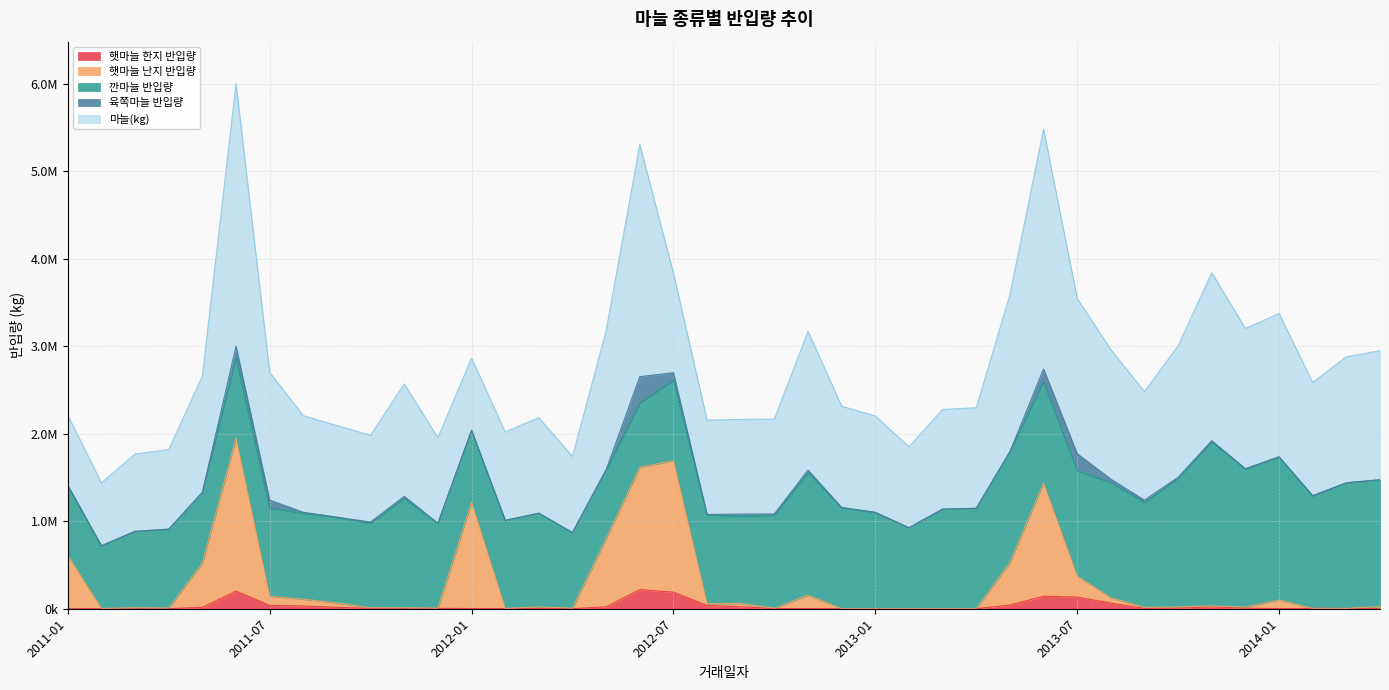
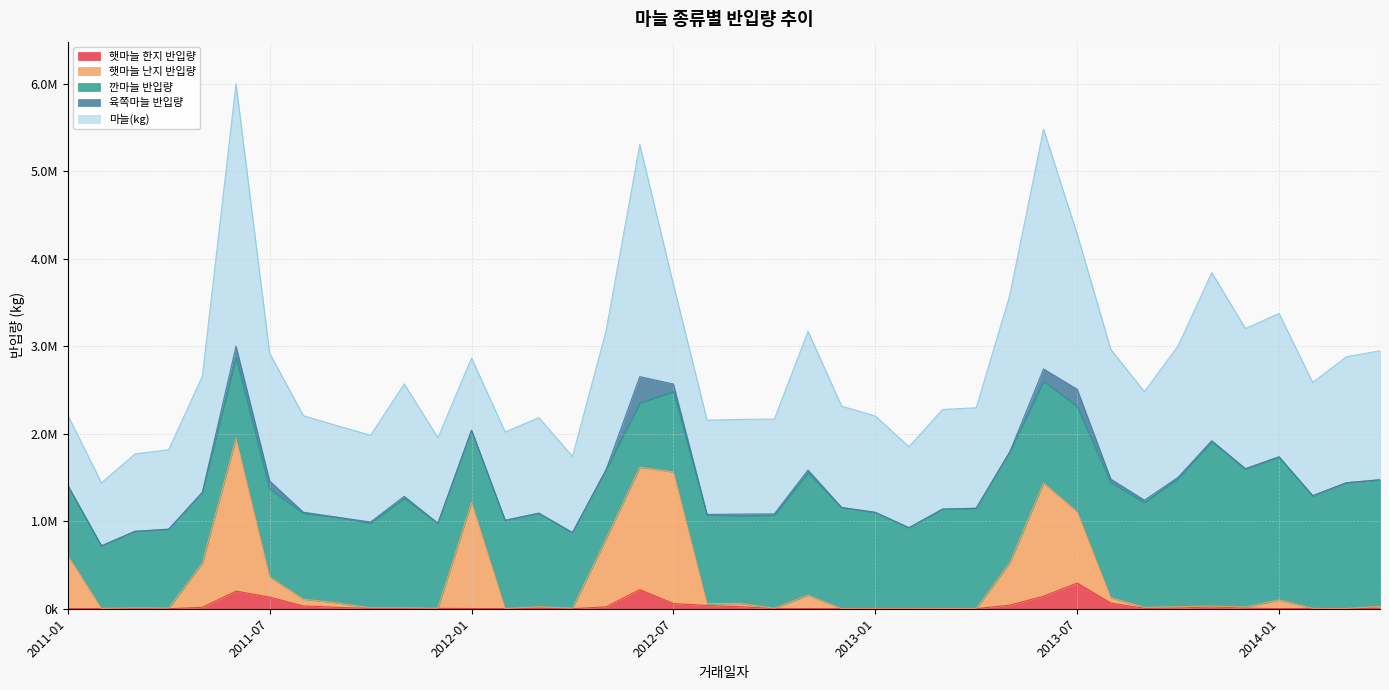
  {
    "햇마늘 한지 반입량": {
      "2011-01": 0,
-     "2011-07": 0,
+     "2011-07": 100000,
      "2012-01": 0,
-     "2012-07": 200000,
-     "2013-07": 100000,
+     "2012-07": 100000,
+     "2013-07": 300000,
      "2014-01": 0
    },
    "햇마늘 난지 반입량": {
      "2011-01": 600000,
-     "2011-07": 100000,
+     "2011-07": 200000,
      "2012-01": 1200000,
      "2012-07": 1500000,
-     "2013-07": 200000,
+     "2013-07": 800000,
      "2014-01": 100000
    },
    "마늘(kg)": {
      "2011-01": 800000,
      "2011-07": 1500000,
      "2012-01": 800000,
      "2012-07": 1100000,
      "2013-01": 1100000,
      "2013-07": 1800000,
      "2014-01": 1600000
    }
  }
